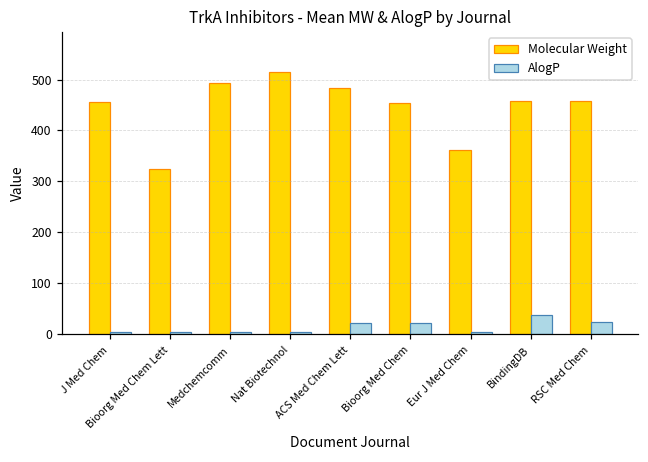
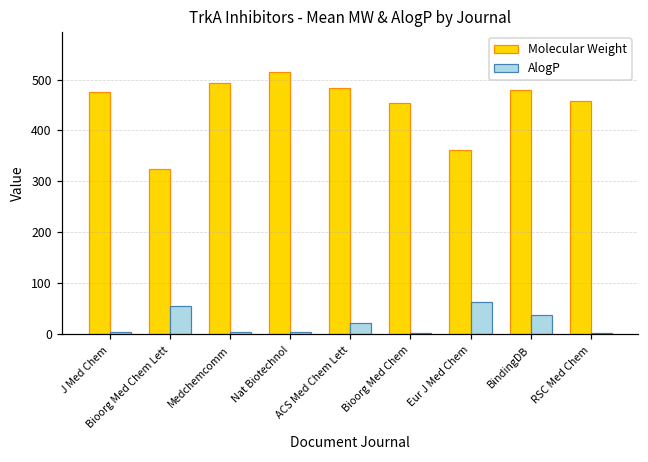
  {
    "Molecular Weight": {
-     "J Med Chem": 460,
+     "J Med Chem": 480,
      "Bioorg Med Chem Lett": 320,
      "Medchemcomm": 490,
      "Nat Biotechnol": 520,
      "ACS Med Chem Lett": 480,
      "Bioorg Med Chem": 450,
      "Eur J Med Chem": 360,
-     "BindingDB": 460,
+     "BindingDB": 480,
      "RSC Med Chem": 460
    },
    "AlogP": {
-     "Bioorg Med Chem Lett": 0,
+     "Bioorg Med Chem Lett": 50,
      "ACS Med Chem Lett": 20,
-     "Bioorg Med Chem": 20,
-     "Eur J Med Chem": 0,
+     "Bioorg Med Chem": 0,
+     "Eur J Med Chem": 60,
      "BindingDB": 40,
-     "RSC Med Chem": 20
+     "RSC Med Chem": 0
    }
  }
